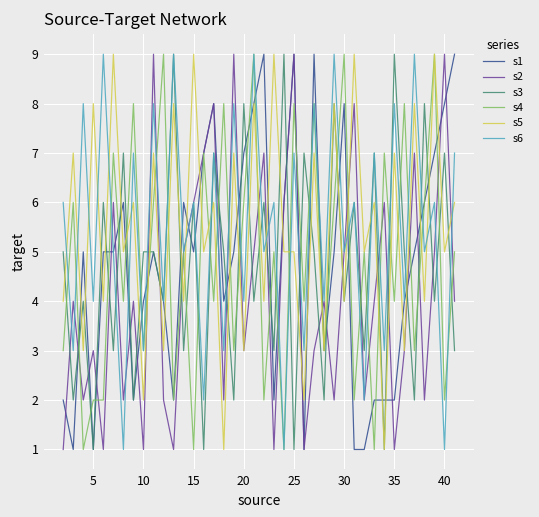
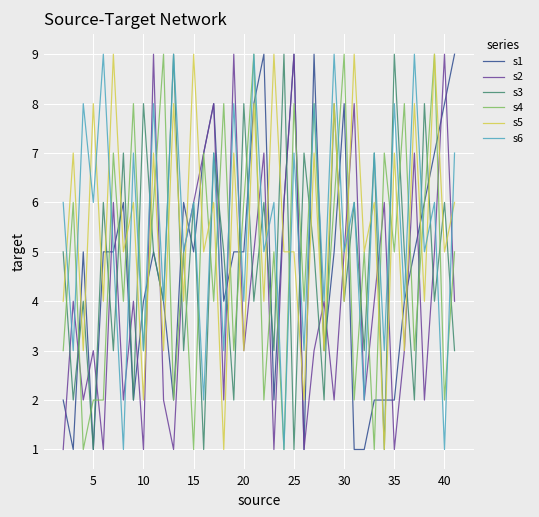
  {
    "s1": {
      "10": 4,
      "15": 5,
-     "20": 7,
+     "20": 5,
      "30": 8,
      "35": 2,
      "40": 8
    },
    "s2": {
      "5": 3,
      "10": 1,
      "35": 1,
      "40": 9
    },
    "s3": {
-     "10": 5,
+     "10": 8,
      "20": 8,
      "25": 1,
      "35": 9,
-     "40": 7
+     "40": 6
    },
    "s4": {
      "5": 2,
      "15": 1,
      "20": 6,
      "25": 8,
      "30": 9,
-     "35": 4,
+     "35": 5,
      "40": 2
    },
    "s5": {
      "5": 8,
      "10": 2,
      "15": 9,
      "25": 5,
      "35": 7,
      "40": 5
    },
    "s6": {
-     "5": 4,
+     "5": 6,
      "20": 4,
      "25": 7,
      "35": 8,
      "40": 1
    }
  }
